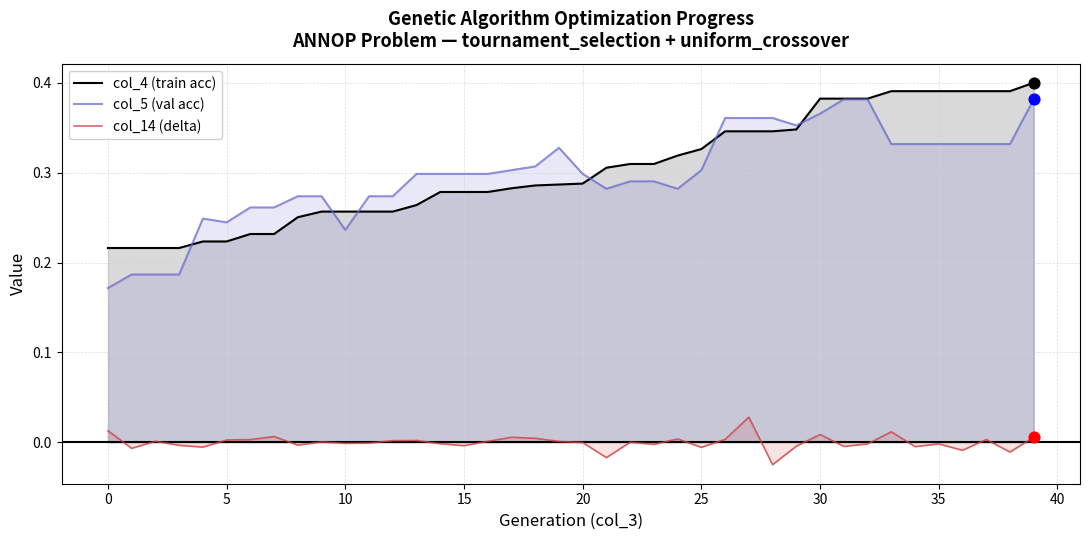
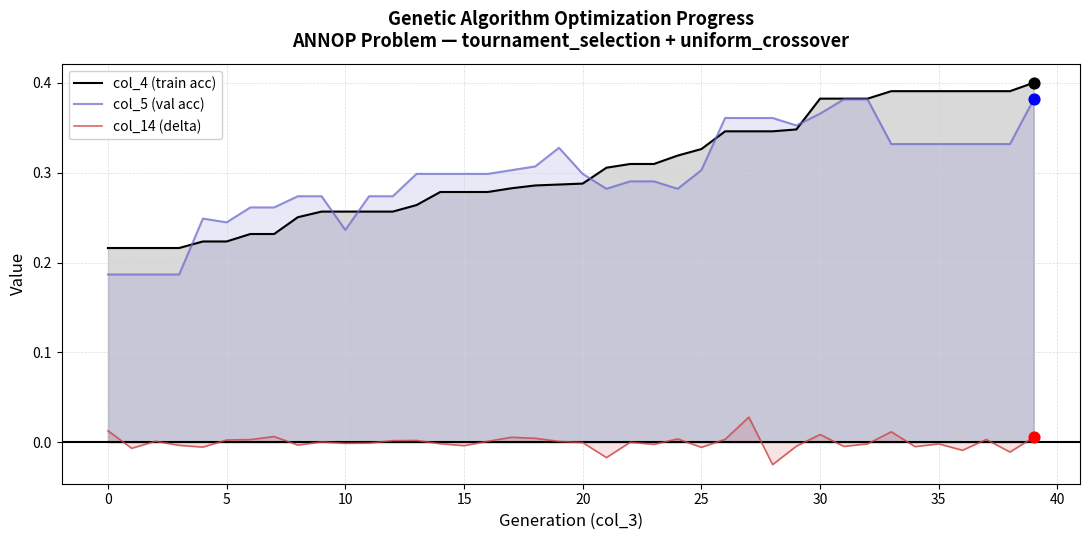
  {
    "col_5 (val acc)": {
-     "0": 0.17,
+     "0": 0.19,
      "5": 0.24,
      "10": 0.24,
      "15": 0.30,
      "20": 0.30,
      "25": 0.30,
      "30": 0.37,
      "35": 0.33
    }
  }
